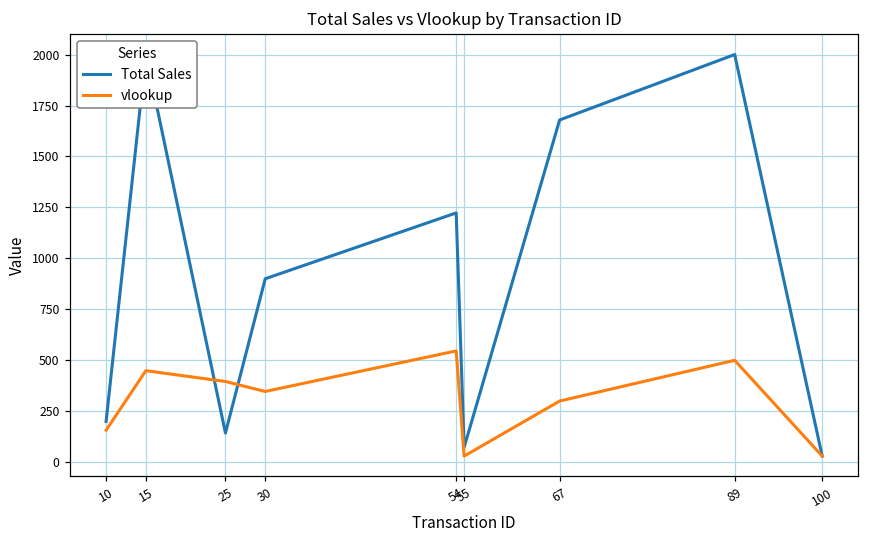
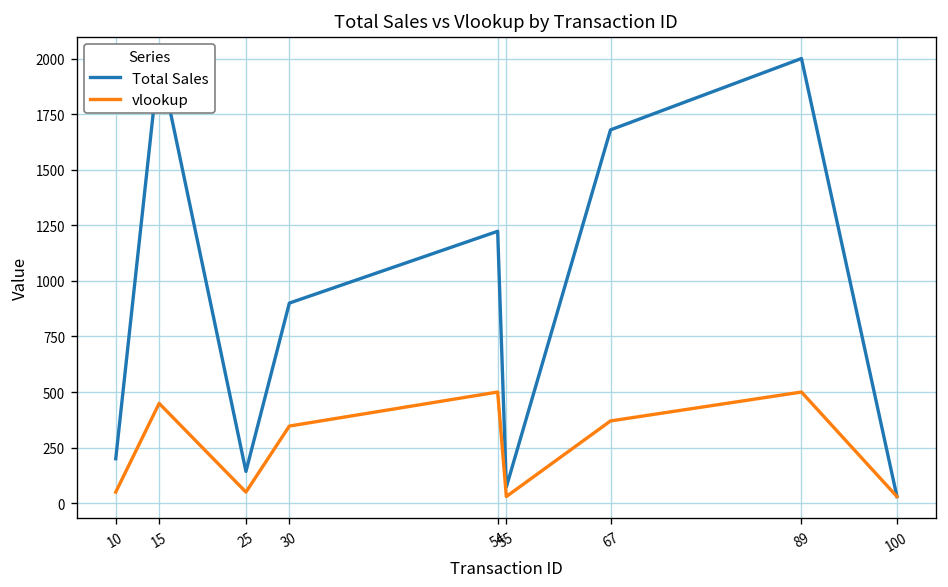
  {
    "Total Sales": {
      "10": 200,
      "25": 140,
      "30": 900,
      "54": 1220,
      "55": 70,
      "67": 1680,
      "89": 2000
    },
    "vlookup": {
-     "10": 160,
+     "10": 50,
      "15": 450,
-     "25": 400,
+     "25": 50,
      "30": 350,
-     "54": 550,
+     "54": 500,
      "55": 30,
-     "67": 300,
+     "67": 370,
      "89": 500
    }
  }
